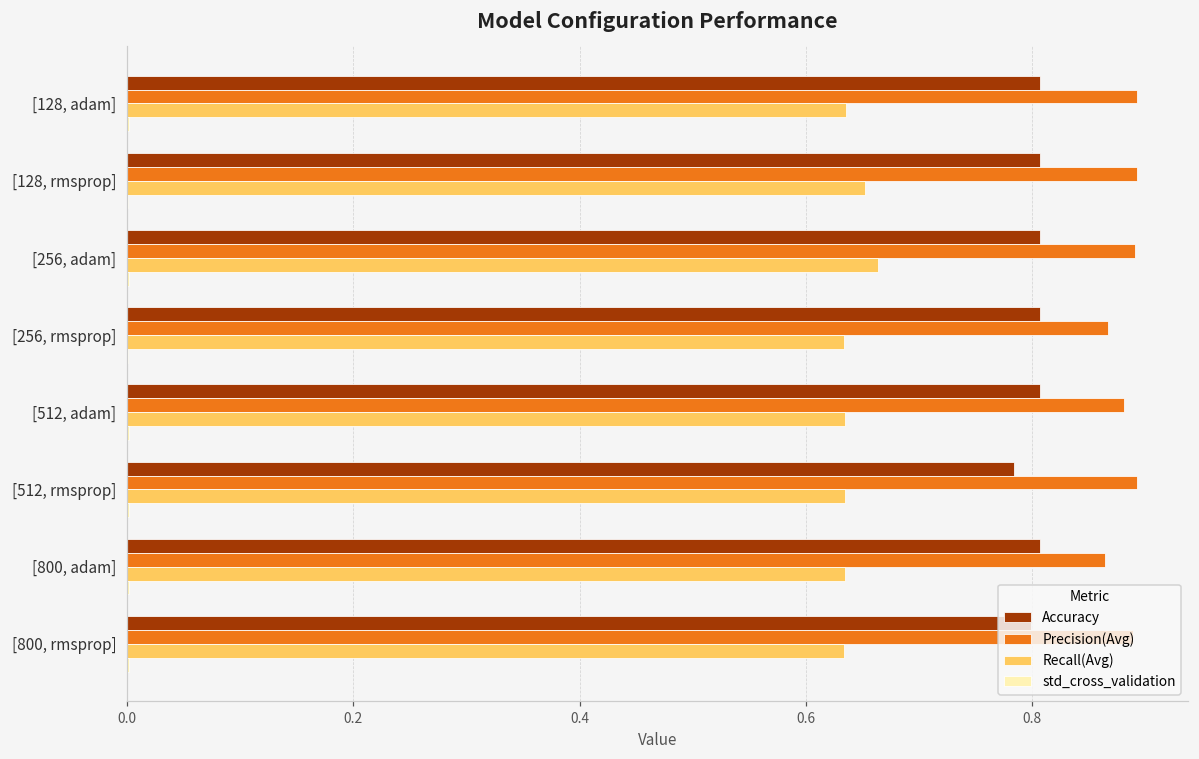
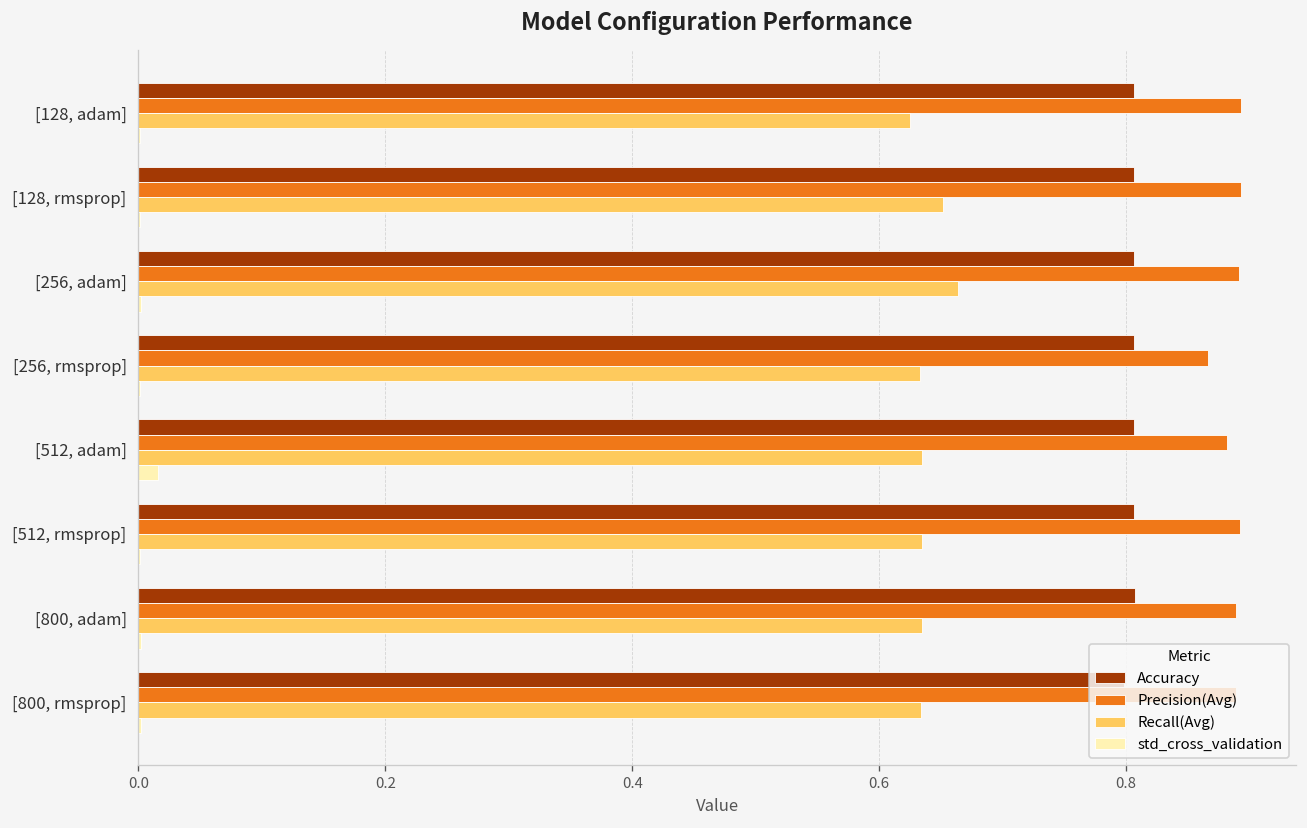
  {
    "Accuracy": {
      "[128, adam]": 0.807,
      "[128, rmsprop]": 0.807,
      "[256, adam]": 0.806,
      "[256, rmsprop]": 0.807,
      "[512, adam]": 0.807,
-     "[512, rmsprop]": 0.784,
+     "[512, rmsprop]": 0.807,
      "[800, adam]": 0.807
    },
    "Precision(Avg)": {
      "[128, adam]": 0.893,
      "[128, rmsprop]": 0.893,
      "[256, adam]": 0.891,
      "[256, rmsprop]": 0.867,
      "[512, adam]": 0.881,
      "[512, rmsprop]": 0.892,
-     "[800, adam]": 0.865
+     "[800, adam]": 0.889
    },
    "Recall(Avg)": {
-     "[128, adam]": 0.636,
+     "[128, adam]": 0.625,
      "[128, rmsprop]": 0.652,
      "[256, adam]": 0.663,
      "[256, rmsprop]": 0.633,
      "[512, adam]": 0.634,
      "[512, rmsprop]": 0.635,
      "[800, adam]": 0.634,
      "[800, rmsprop]": 0.634
    },
    "std_cross_validation": {
-     "[512, adam]": 0.002
+     "[512, adam]": 0.016
    }
  }
